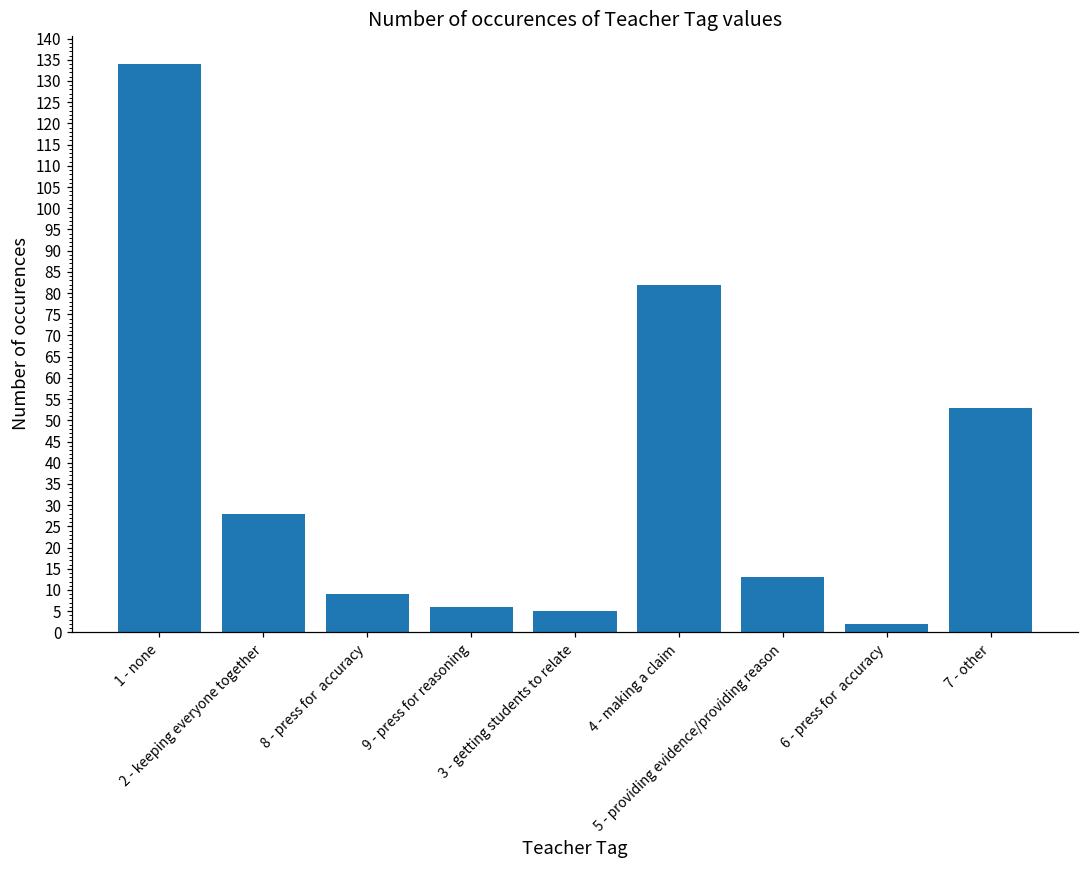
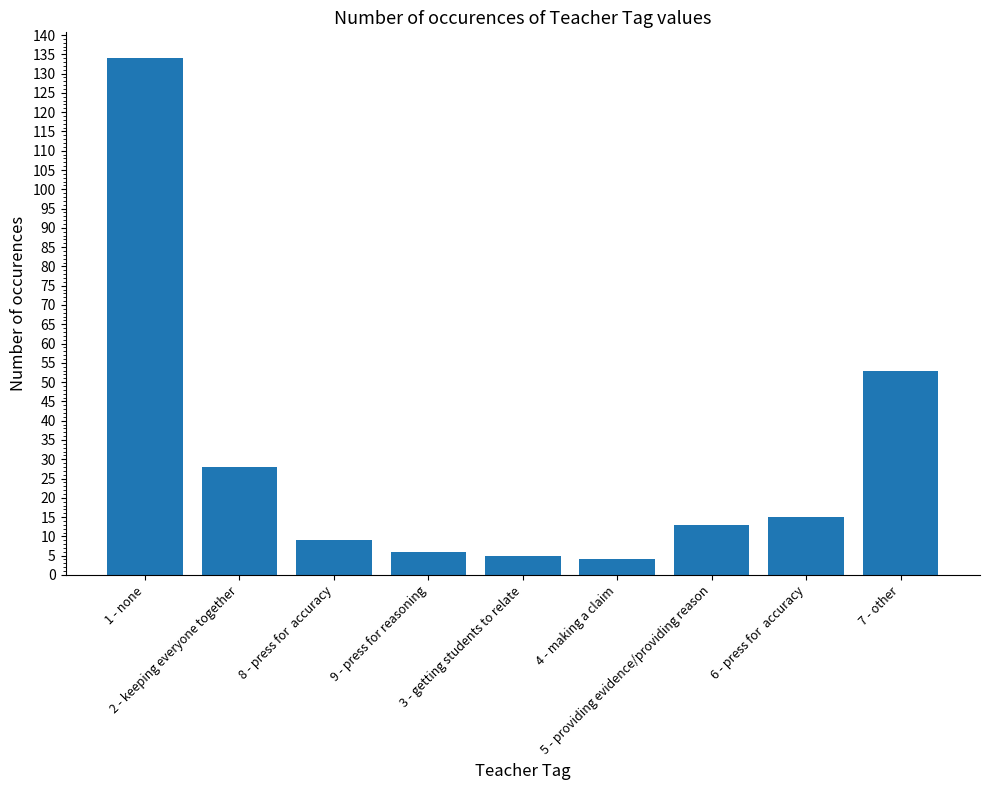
  {
    "1 - none": 134,
    "2 - keeping everyone together": 28,
    "8 - press for accuracy": 9,
    "9 - press for reasoning": 6,
    "3 - getting students to relate": 5,
-   "4 - making a claim": 82,
+   "4 - making a claim": 4,
    "5 - providing evidence/providing reason": 13,
-   "6 - press for accuracy": 2,
+   "6 - press for accuracy": 15,
    "7 - other": 53
  }
